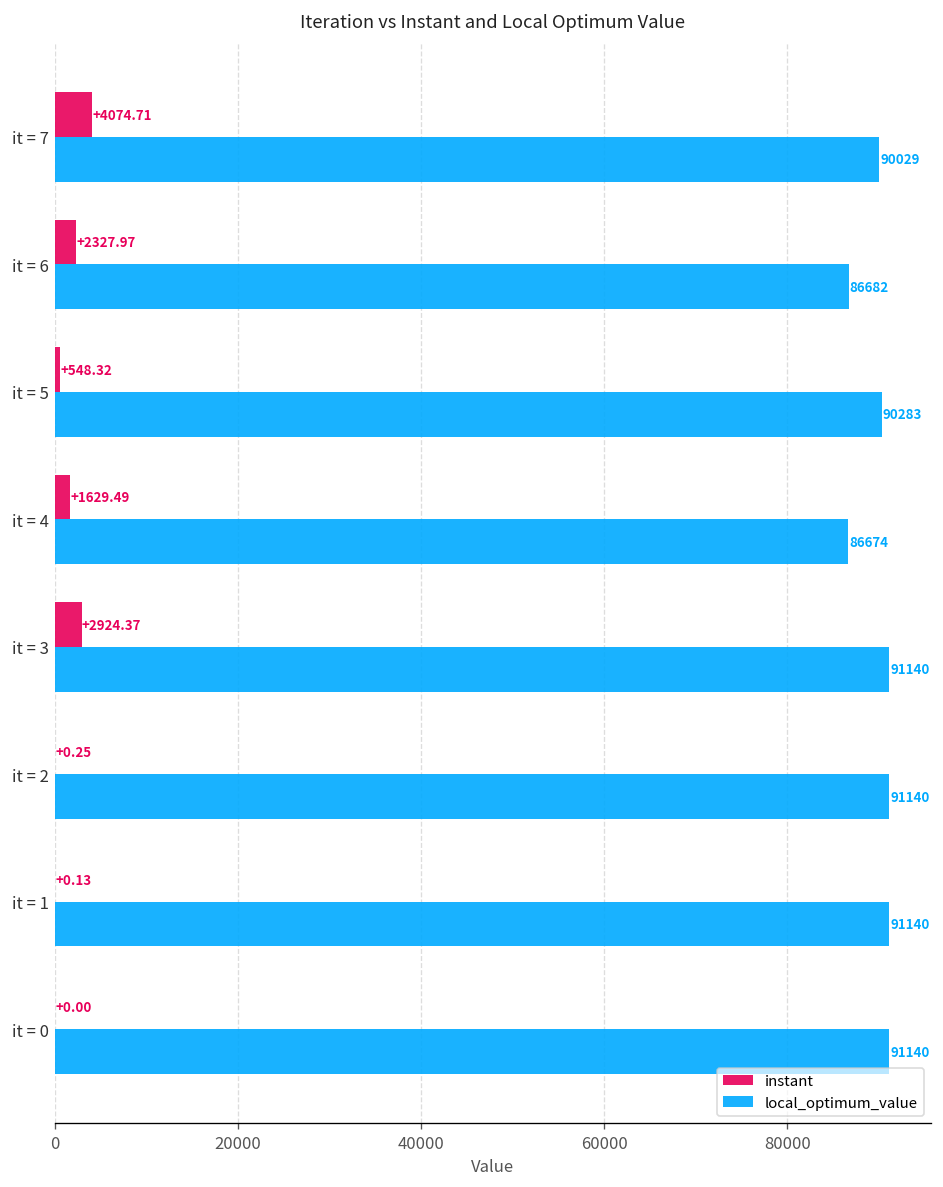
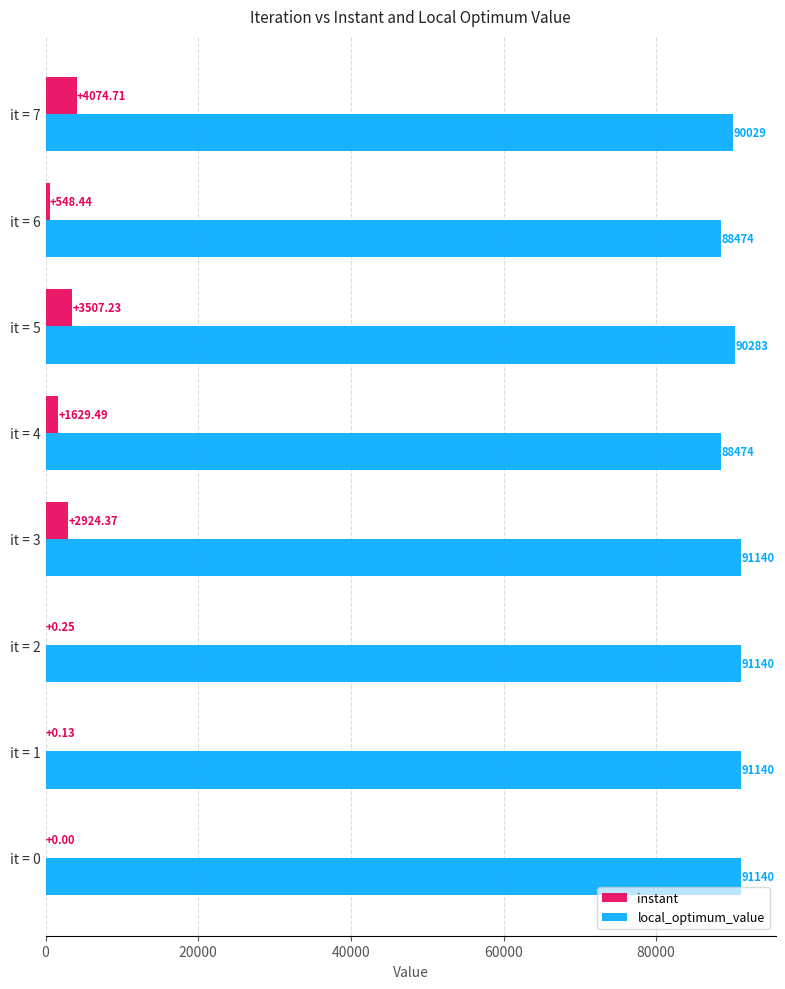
  {
    "instant": {
      "it = 7": "+4074.71",
-     "it = 6": "+2327.97",
-     "it = 5": "+548.32",
+     "it = 6": "+548.44",
+     "it = 5": "+3507.23",
      "it = 4": "+1629.49",
      "it = 3": "+2924.37",
      "it = 2": "+0.25",
      "it = 1": "+0.13",
      "it = 0": "+0.00"
    },
    "local_optimum_value": {
      "it = 7": "90029",
-     "it = 6": "86682",
+     "it = 6": "88474",
      "it = 5": "90283",
-     "it = 4": "86674",
+     "it = 4": "88474",
      "it = 3": "91140",
      "it = 2": "91140",
      "it = 1": "91140",
      "it = 0": "91140"
    }
  }
